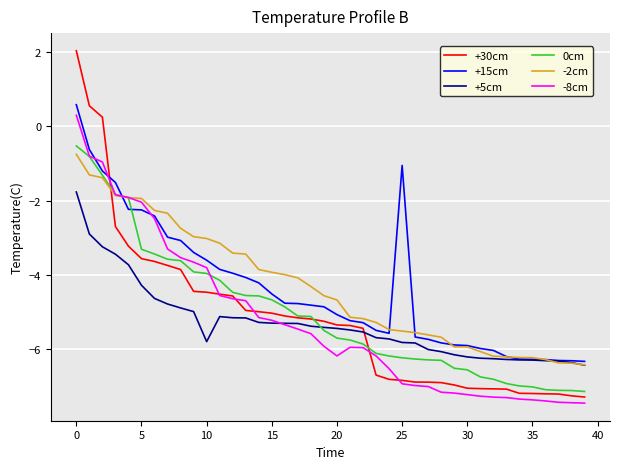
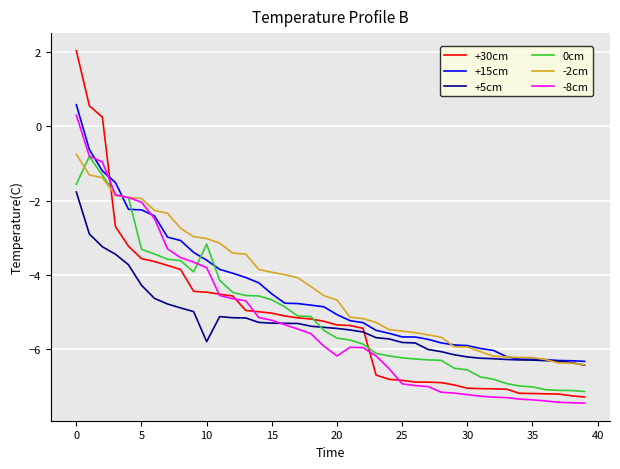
  {
    "+30cm": {
      "0": 2.0,
      "5": -3.6,
      "10": -4.5,
      "15": -5.0,
      "20": -5.3,
      "25": -6.8,
      "30": -7.0,
      "35": -7.2
    },
    "+15cm": {
      "0": 0.6,
      "5": -2.3,
      "10": -3.6,
      "15": -4.5,
      "20": -5.1,
-     "25": -1.1
+     "25": -5.7
    },
    "+5cm": {
      "0": -1.8,
      "5": -4.3,
      "10": -5.8,
      "15": -5.3,
      "20": -5.4,
      "25": -5.8,
      "30": -6.2
    },
    "0cm": {
-     "0": -0.5,
+     "0": -1.6,
      "5": -3.3,
-     "10": -4.0,
+     "10": -3.2,
      "15": -4.7,
      "20": -5.7,
      "25": -6.2,
      "30": -6.6,
      "35": -7.0
    },
    "-2cm": {
      "0": -0.8,
      "5": -1.9,
      "10": -3.0,
      "15": -3.9,
      "20": -4.7,
      "25": -5.5
    },
    "-8cm": {
      "0": 0.3,
      "5": -2.0,
      "10": -3.8,
      "15": -5.2,
      "20": -6.2,
      "25": -6.9,
      "30": -7.2,
      "35": -7.4
    }
  }
